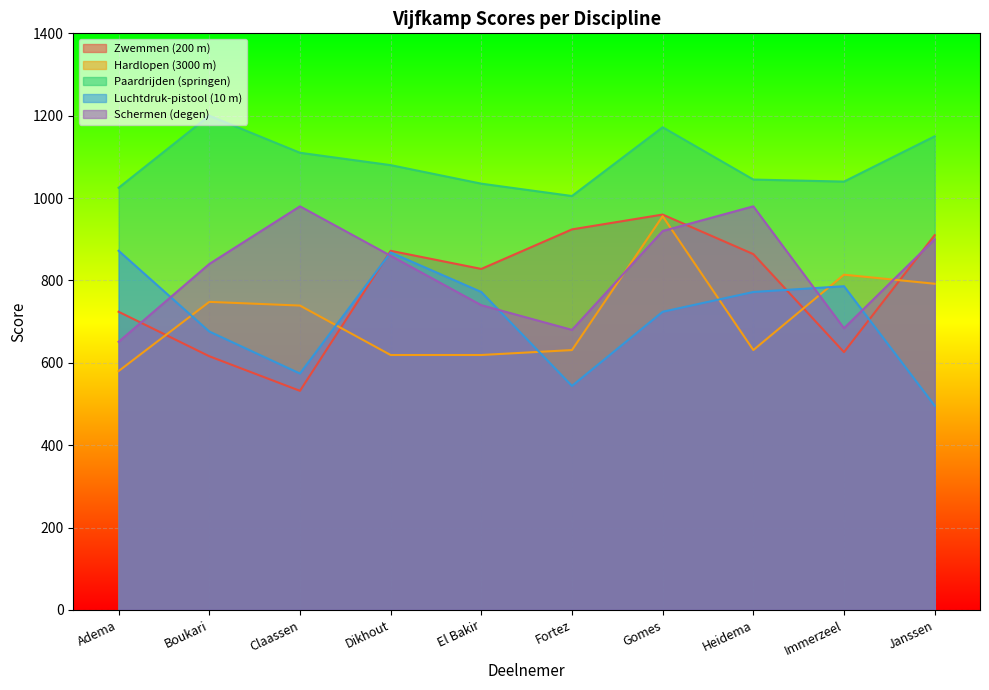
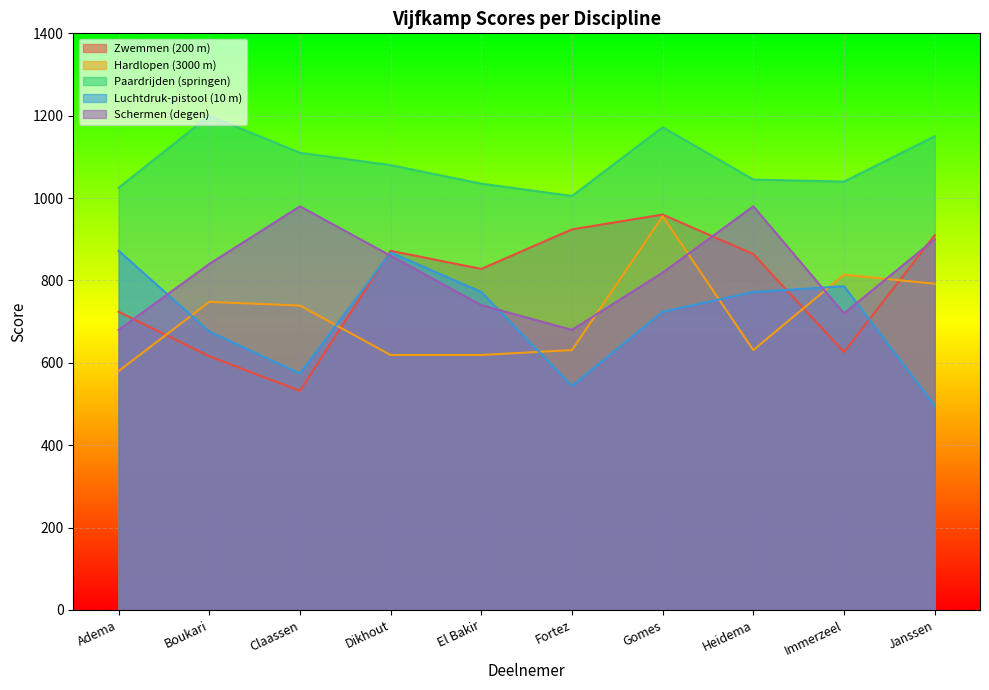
  {
    "Zwemmen (200 m)": {
      "Adema": 720,
      "Boukari": 620,
      "Claassen": 530,
      "El Bakir": 830,
      "Fortez": 920,
      "Heidema": 860,
      "Immerzeel": 630,
      "Janssen": 910
    },
    "Hardlopen (3000 m)": {
      "Adema": 580,
      "Boukari": 750,
      "Claassen": 740,
      "Dikhout": 620,
      "El Bakir": 620,
      "Fortez": 630,
      "Heidema": 630,
      "Immerzeel": 810,
      "Janssen": 790
    },
    "Paardrijden (springen)": {
      "Adema": 1030,
      "Claassen": 1110,
      "Dikhout": 1080,
      "El Bakir": 1040,
      "Fortez": 1010,
      "Gomes": 1170,
      "Heidema": 1050,
      "Immerzeel": 1040,
      "Janssen": 1150
    },
    "Luchtdruk-pistool (10 m)": {
      "Adema": 870,
      "Boukari": 680,
      "Claassen": 570,
      "El Bakir": 770,
      "Fortez": 540,
      "Gomes": 720,
      "Heidema": 770,
      "Immerzeel": 790,
      "Janssen": 500
    },
    "Schermen (degen)": {
-     "Adema": 650,
+     "Adema": 680,
      "Boukari": 840,
      "Claassen": 980,
      "Dikhout": 860,
      "El Bakir": 740,
      "Fortez": 680,
-     "Gomes": 920,
+     "Gomes": 820,
      "Heidema": 980,
-     "Immerzeel": 680,
+     "Immerzeel": 720,
      "Janssen": 900
    }
  }
